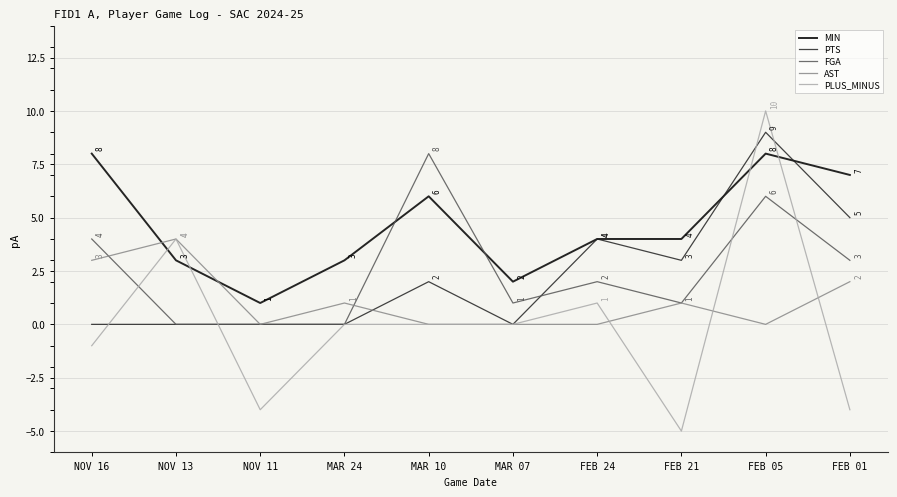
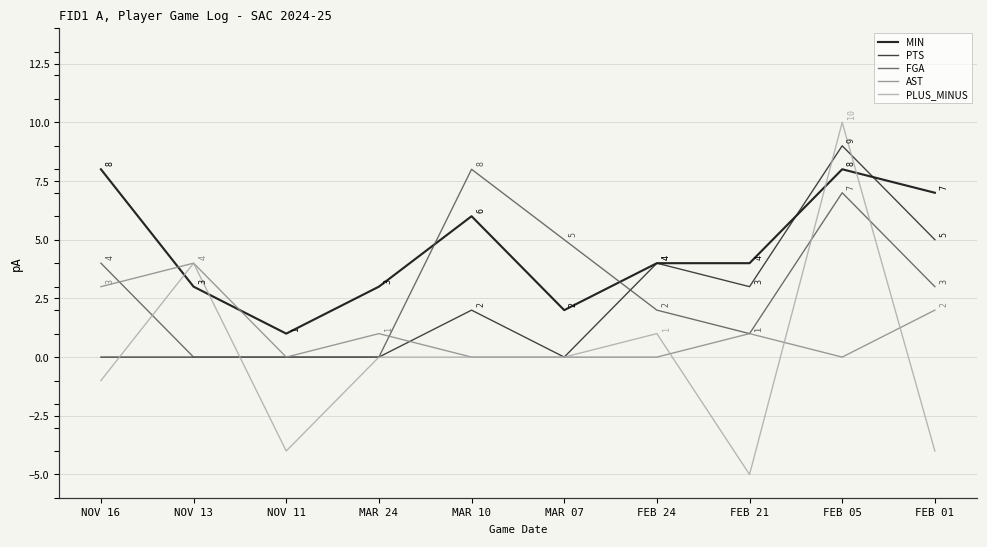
  {
    "FGA": {
      "NOV 16": 4,
      "MAR 10": 8,
-     "MAR 07": 1,
+     "MAR 07": 5,
      "FEB 24": 2,
-     "FEB 05": 6,
+     "FEB 05": 7,
      "FEB 01": 3
    }
  }
